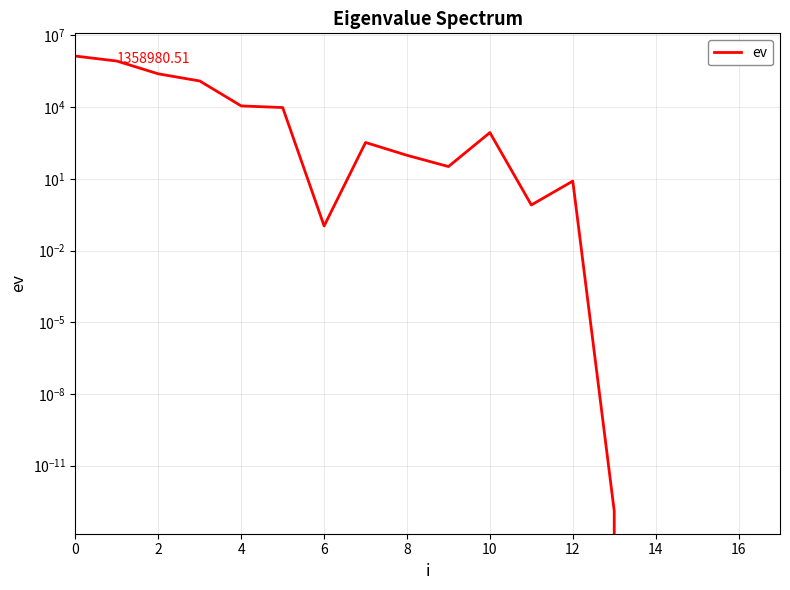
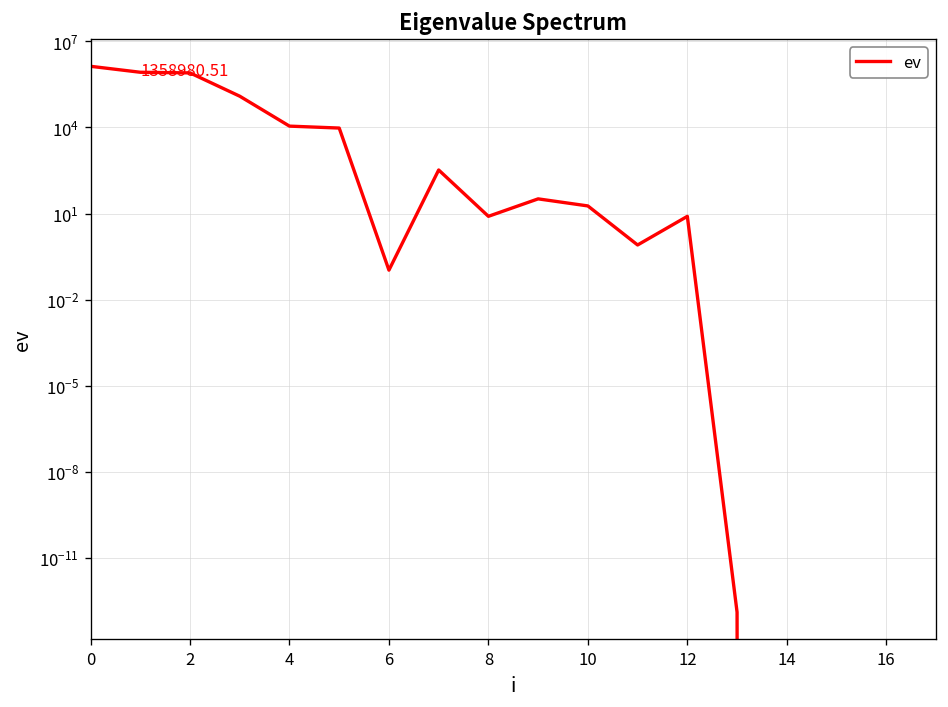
  {
    "0": 1000000,
-   "2": 200000,
+   "2": 800000,
    "4": 10000,
    "6": 0.1,
-   "8": 100,
-   "10": 900,
+   "8": 8,
+   "10": 20,
    "12": 8
  }
